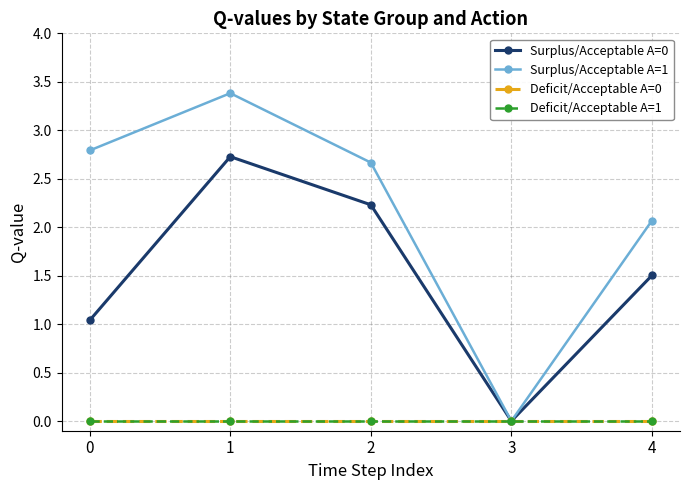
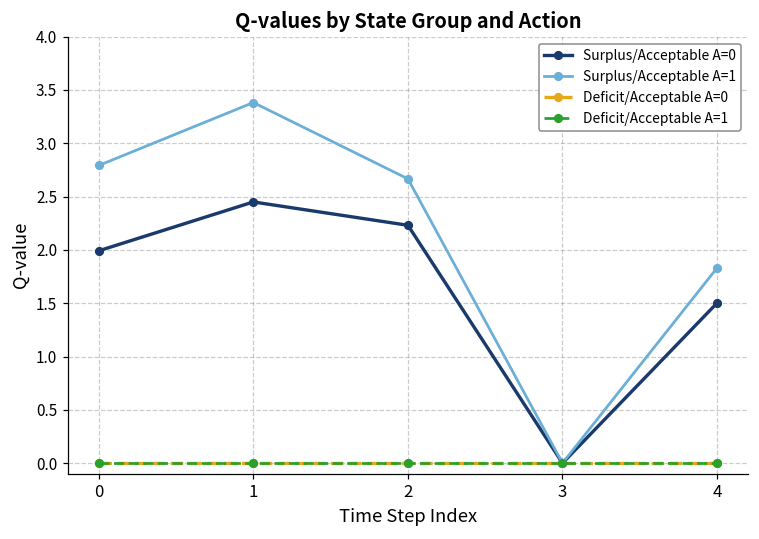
  {
    "Surplus/Acceptable A=0": {
-     "0": 1.0,
-     "1": 2.7,
+     "0": 2.0,
+     "1": 2.4,
      "2": 2.2,
      "4": 1.5
    },
    "Surplus/Acceptable A=1": {
      "0": 2.8,
      "1": 3.4,
      "2": 2.7,
-     "4": 2.1
+     "4": 1.8
    },
    "Deficit/Acceptable A=1": {
      "0": 0.0,
      "1": 0.0,
      "2": 0.0,
      "4": 0.0
    }
  }
